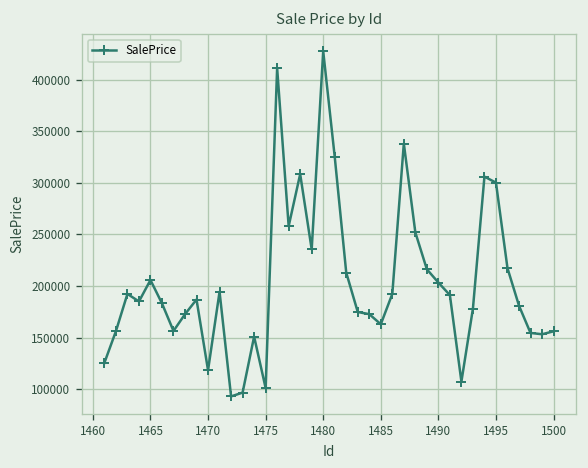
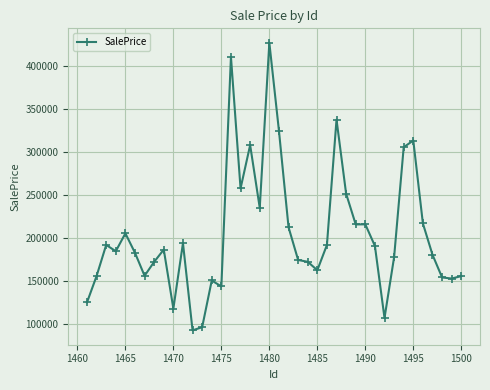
  {
    "1465": 210000,
    "1470": 120000,
-   "1475": 100000,
+   "1475": 140000,
    "1480": 430000,
    "1485": 160000,
-   "1490": 200000,
-   "1495": 300000,
+   "1490": 220000,
+   "1495": 310000,
    "1500": 160000
  }
